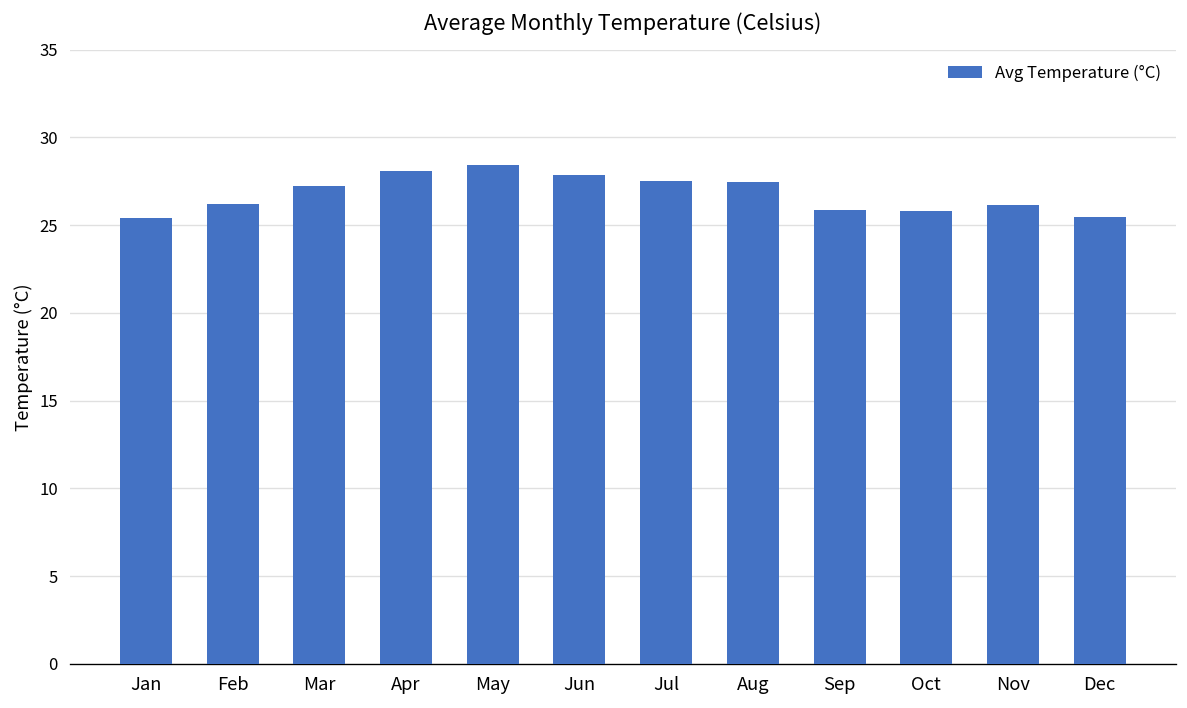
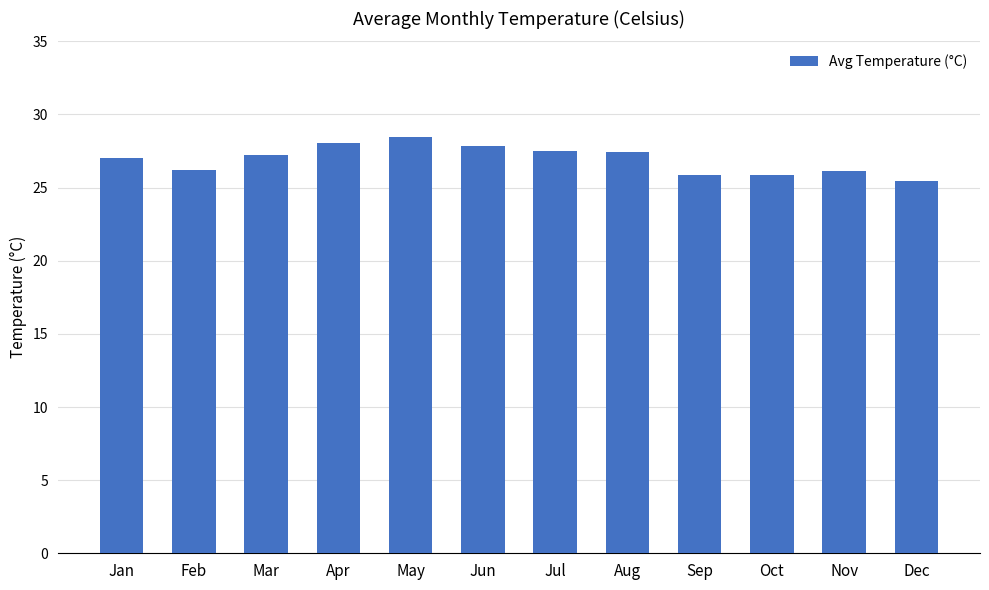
  {
-   "Jan": 25.4,
+   "Jan": 27.0,
    "Feb": 26.2,
    "Mar": 27.2,
    "Apr": 28.1,
    "May": 28.4,
    "Jun": 27.9,
    "Jul": 27.5,
    "Aug": 27.4,
    "Sep": 25.9,
    "Oct": 25.8,
    "Nov": 26.1,
    "Dec": 25.5
  }
